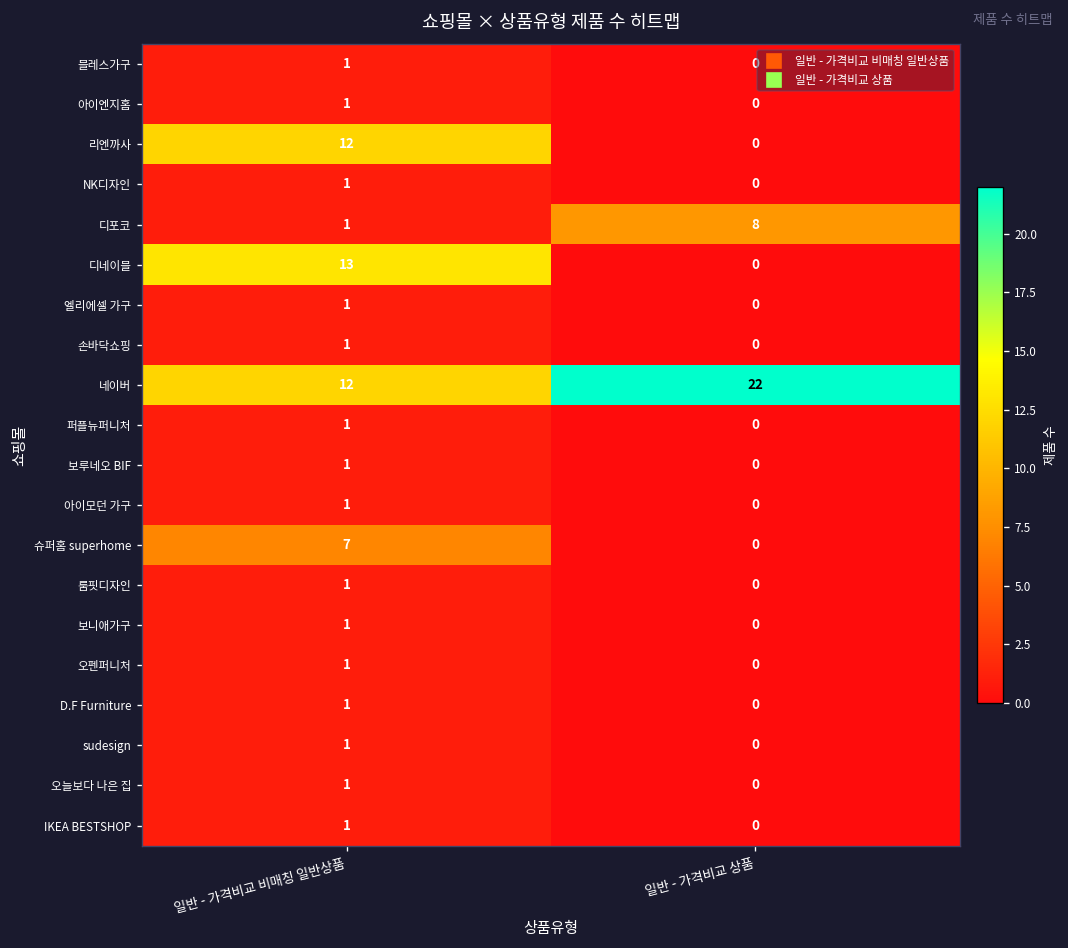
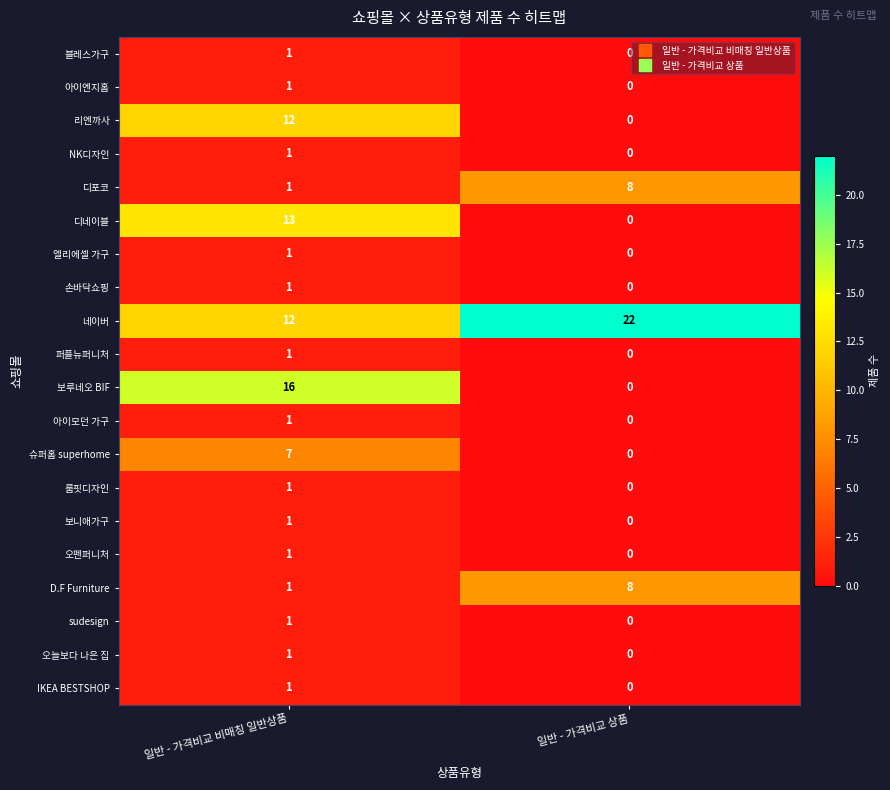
  {
    "블레스가구": {
      "일반 - 가격비교 비매칭 일반상품": 1
    },
    "아이엔지홈": {
      "일반 - 가격비교 비매칭 일반상품": 1,
      "일반 - 가격비교 상품": 0
    },
    "리엔까사": {
      "일반 - 가격비교 비매칭 일반상품": 12,
      "일반 - 가격비교 상품": 0
    },
    "NK디자인": {
      "일반 - 가격비교 비매칭 일반상품": 1,
      "일반 - 가격비교 상품": 0
    },
    "디포코": {
      "일반 - 가격비교 비매칭 일반상품": 1,
      "일반 - 가격비교 상품": 8
    },
    "디네이블": {
      "일반 - 가격비교 비매칭 일반상품": 13,
      "일반 - 가격비교 상품": 0
    },
    "엘리에셀 가구": {
      "일반 - 가격비교 비매칭 일반상품": 1,
      "일반 - 가격비교 상품": 0
    },
    "손바닥쇼핑": {
      "일반 - 가격비교 비매칭 일반상품": 1,
      "일반 - 가격비교 상품": 0
    },
    "네이버": {
      "일반 - 가격비교 비매칭 일반상품": 12,
      "일반 - 가격비교 상품": 22
    },
    "퍼플뉴퍼니처": {
      "일반 - 가격비교 비매칭 일반상품": 1,
      "일반 - 가격비교 상품": 0
    },
    "보루네오 BIF": {
-     "일반 - 가격비교 비매칭 일반상품": 1,
+     "일반 - 가격비교 비매칭 일반상품": 16,
      "일반 - 가격비교 상품": 0
    },
    "아이모던 가구": {
      "일반 - 가격비교 비매칭 일반상품": 1,
      "일반 - 가격비교 상품": 0
    },
    "슈퍼홈 superhome": {
      "일반 - 가격비교 비매칭 일반상품": 7,
      "일반 - 가격비교 상품": 0
    },
    "룸핏디자인": {
      "일반 - 가격비교 비매칭 일반상품": 1,
      "일반 - 가격비교 상품": 0
    },
    "보니애가구": {
      "일반 - 가격비교 비매칭 일반상품": 1,
      "일반 - 가격비교 상품": 0
    },
    "오펜퍼니처": {
      "일반 - 가격비교 비매칭 일반상품": 1,
      "일반 - 가격비교 상품": 0
    },
    "D.F Furniture": {
      "일반 - 가격비교 비매칭 일반상품": 1,
-     "일반 - 가격비교 상품": 0
+     "일반 - 가격비교 상품": 8
    },
    "sudesign": {
      "일반 - 가격비교 비매칭 일반상품": 1,
      "일반 - 가격비교 상품": 0
    },
    "오늘보다 나은 집": {
      "일반 - 가격비교 비매칭 일반상품": 1,
      "일반 - 가격비교 상품": 0
    },
    "IKEA BESTSHOP": {
      "일반 - 가격비교 비매칭 일반상품": 1,
      "일반 - 가격비교 상품": 0
    }
  }
